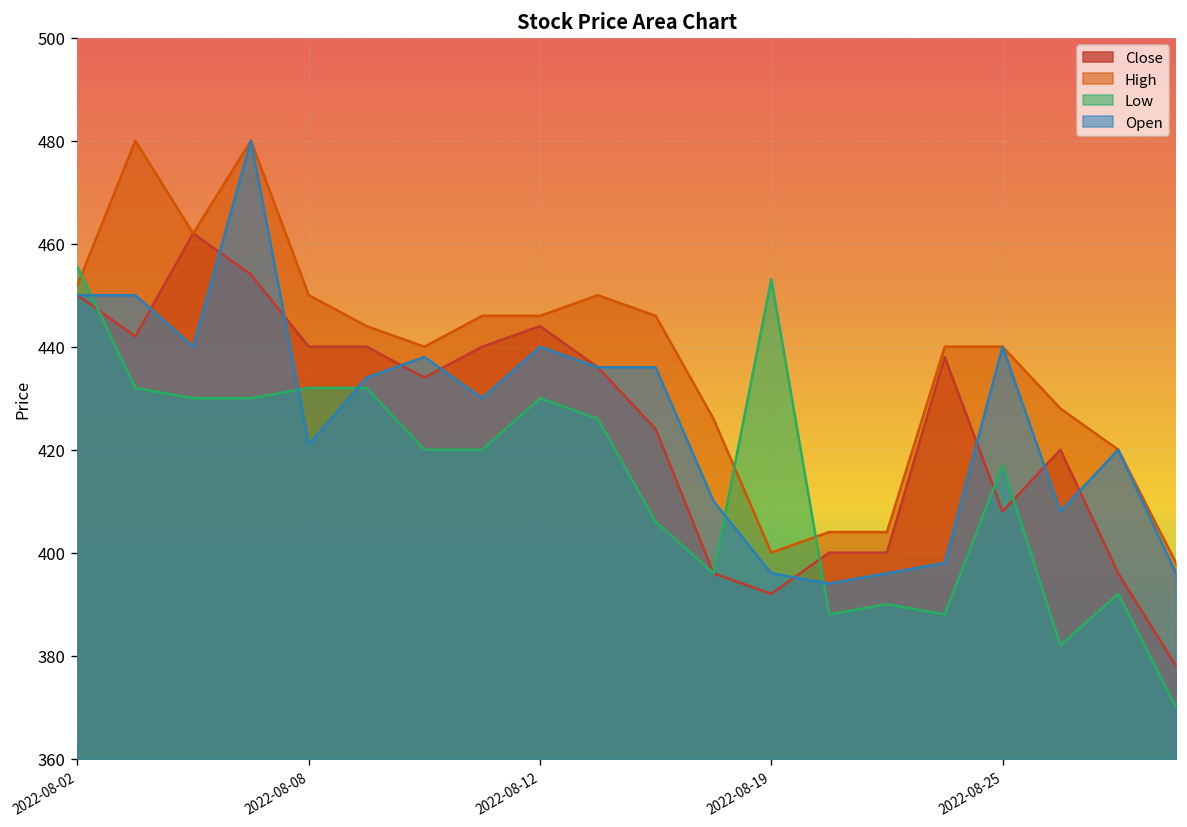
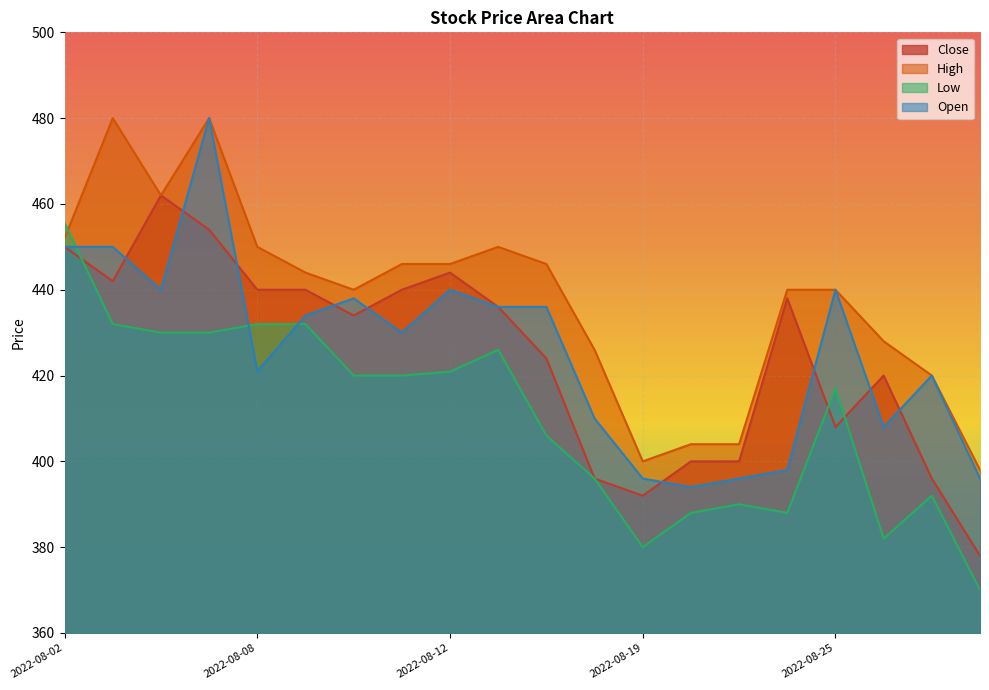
  {
    "Low": {
      "2022-08-02": 456,
      "2022-08-08": 432,
-     "2022-08-12": 430,
-     "2022-08-19": 453,
+     "2022-08-12": 421,
+     "2022-08-19": 380,
      "2022-08-25": 417
    },
    "Open": {
      "2022-08-08": 421,
      "2022-08-12": 440,
      "2022-08-19": 396
    }
  }
